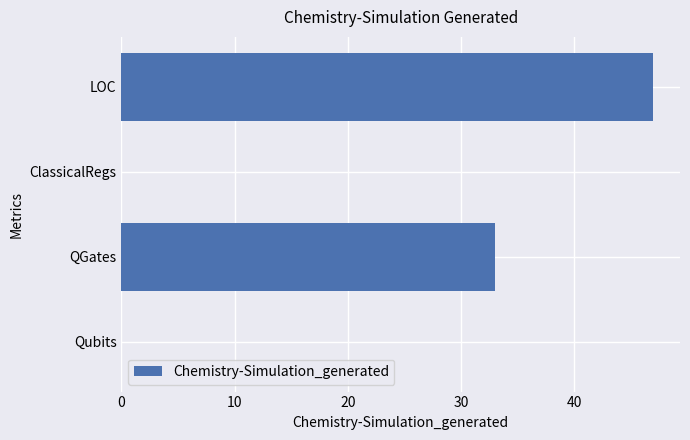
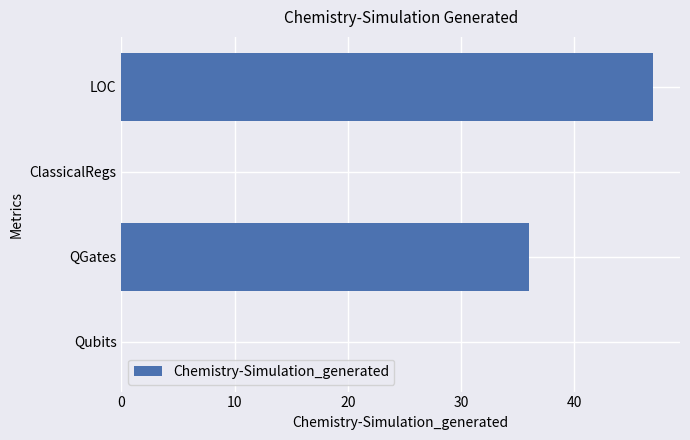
  {
    "LOC": 47,
    "ClassicalRegs": 0,
-   "QGates": 33,
+   "QGates": 36,
    "Qubits": 0
  }
